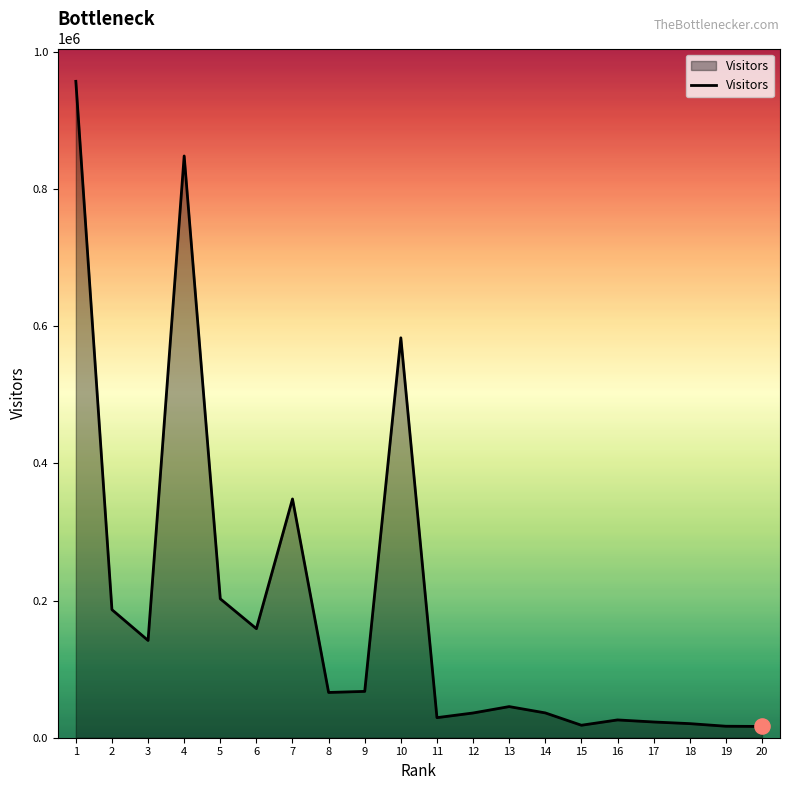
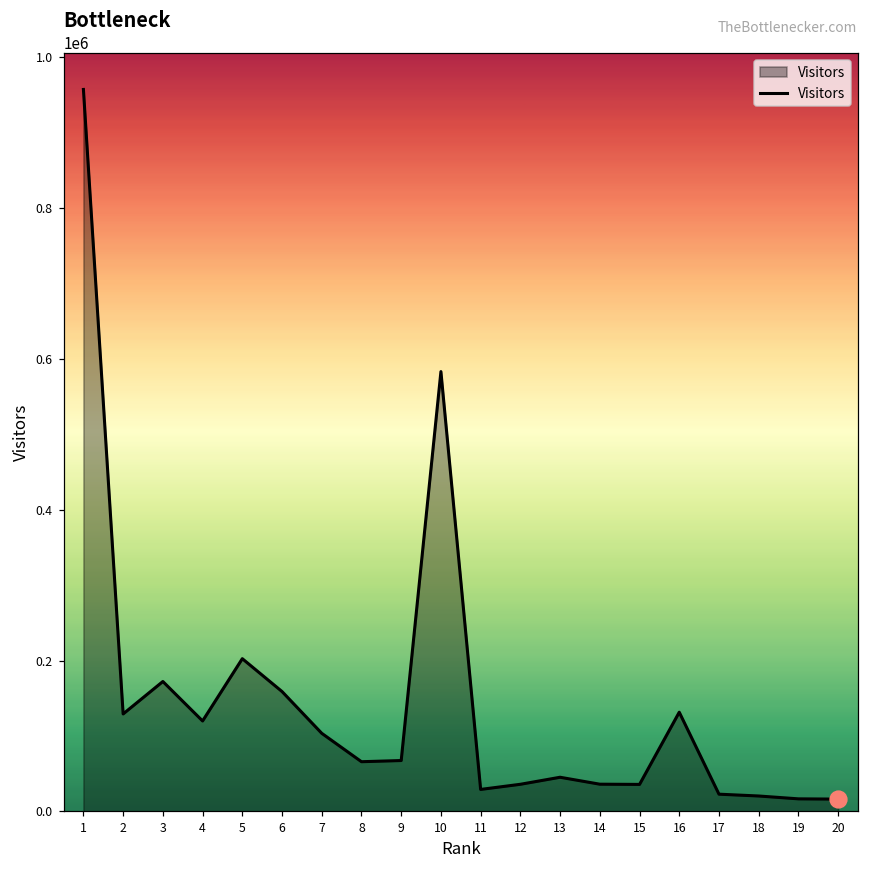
  {
    "Visitors": {
      "1": 960000,
-     "2": 190000,
-     "3": 140000,
-     "4": 850000,
+     "2": 130000,
+     "3": 170000,
+     "4": 120000,
      "5": 200000,
      "6": 160000,
-     "7": 350000,
+     "7": 100000,
      "8": 70000,
      "9": 70000,
      "10": 580000,
      "11": 30000,
      "12": 40000,
      "13": 50000,
      "14": 40000,
-     "15": 20000,
-     "16": 30000,
+     "15": 40000,
+     "16": 130000,
      "17": 20000,
      "18": 20000,
      "19": 20000
    }
  }
